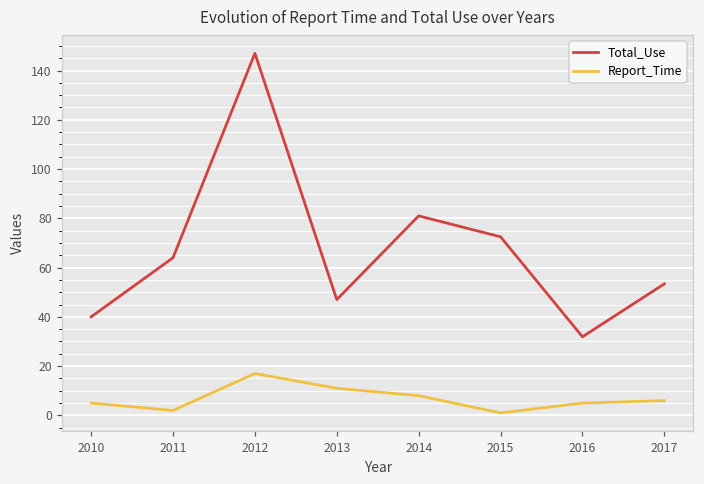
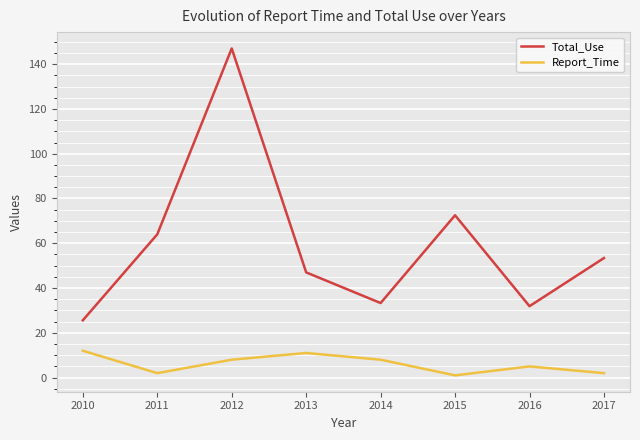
  {
    "Total_Use": {
-     "2010": 40,
+     "2010": 26,
      "2011": 64,
      "2012": 147,
      "2013": 47,
-     "2014": 81,
+     "2014": 33,
      "2015": 73,
      "2016": 32,
      "2017": 53
    },
    "Report_Time": {
-     "2010": 5,
+     "2010": 12,
      "2011": 2,
-     "2012": 17,
+     "2012": 8,
      "2013": 11,
      "2014": 8,
      "2015": 1,
      "2016": 5,
-     "2017": 6
+     "2017": 2
    }
  }
